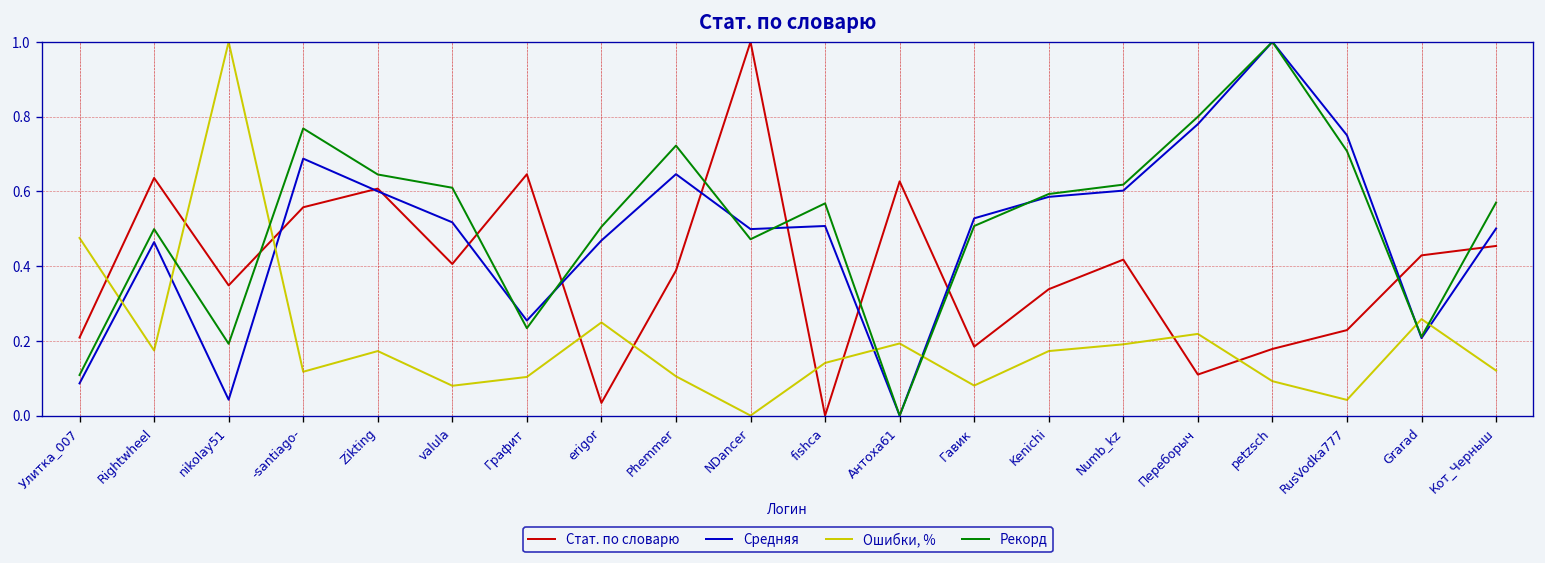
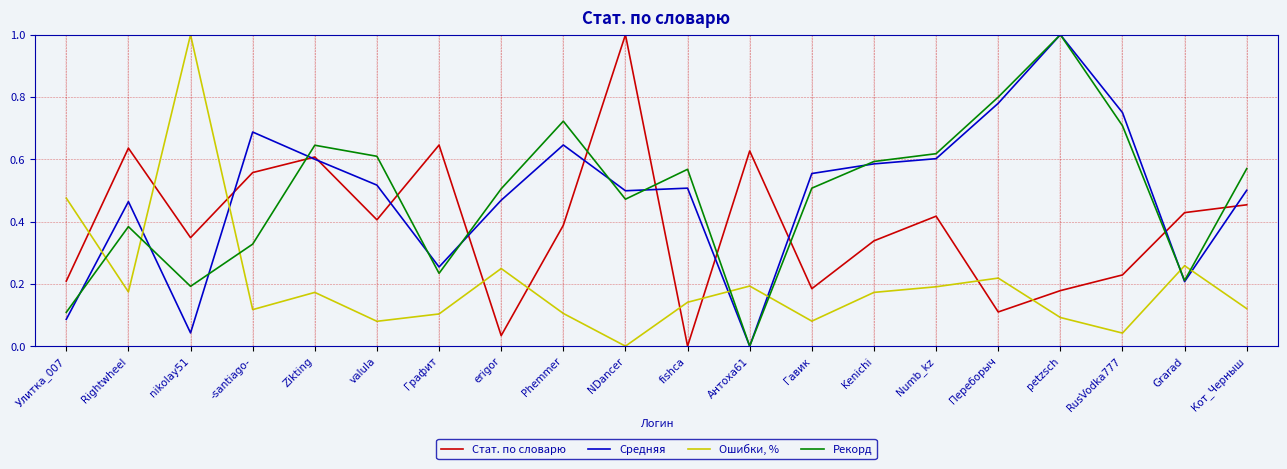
  {
    "Стат. по словарю": {
      "Улитка_007": 0.21,
      "Rightwheel": 0.64,
      "nikolay51": 0.35,
      "-santiago-": 0.56,
      "valula": 0.41,
      "Графит": 0.65,
      "erigor": 0.03,
      "Phemmer": 0.39,
      "NDancer": 1.00,
      "fishca": 0.00,
      "Антоха61": 0.63,
      "Гавик": 0.18,
      "Kenichi": 0.34,
      "Numb_kz": 0.42,
      "Переборыч": 0.11,
      "petzsch": 0.18,
      "RusVodka777": 0.23,
      "Grarad": 0.43,
      "Кот_Черныш": 0.45
    },
    "Средняя": {
      "Улитка_007": 0.09,
      "Rightwheel": 0.46,
      "nikolay51": 0.04,
      "-santiago-": 0.69,
      "valula": 0.52,
      "Графит": 0.25,
      "erigor": 0.47,
      "Phemmer": 0.65,
      "NDancer": 0.50,
      "fishca": 0.51,
-     "Гавик": 0.53,
+     "Гавик": 0.55,
      "Numb_kz": 0.60,
      "Переборыч": 0.78,
      "RusVodka777": 0.75,
      "Кот_Черныш": 0.50
    },
    "Ошибки, %": {
      "Улитка_007": 0.48,
      "Rightwheel": 0.17,
      "nikolay51": 1.00,
      "-santiago-": 0.12,
      "Zikting": 0.17,
      "valula": 0.08,
      "Графит": 0.10,
      "erigor": 0.25,
      "Phemmer": 0.11,
      "NDancer": 0.00,
      "fishca": 0.14,
      "Антоха61": 0.19,
      "Гавик": 0.08,
      "Kenichi": 0.17,
      "Numb_kz": 0.19,
      "Переборыч": 0.22,
      "petzsch": 0.09,
      "RusVodka777": 0.04,
      "Grarad": 0.26,
      "Кот_Черныш": 0.12
    },
    "Рекорд": {
      "Улитка_007": 0.11,
-     "Rightwheel": 0.50,
+     "Rightwheel": 0.38,
      "nikolay51": 0.19,
-     "-santiago-": 0.77,
+     "-santiago-": 0.33,
      "Zikting": 0.65,
      "valula": 0.61,
      "Графит": 0.23,
      "erigor": 0.51,
      "Phemmer": 0.72,
      "NDancer": 0.47,
      "fishca": 0.57,
      "Гавик": 0.51,
      "Numb_kz": 0.62,
      "Переборыч": 0.80,
      "RusVodka777": 0.71,
      "Кот_Черныш": 0.57
    }
  }
